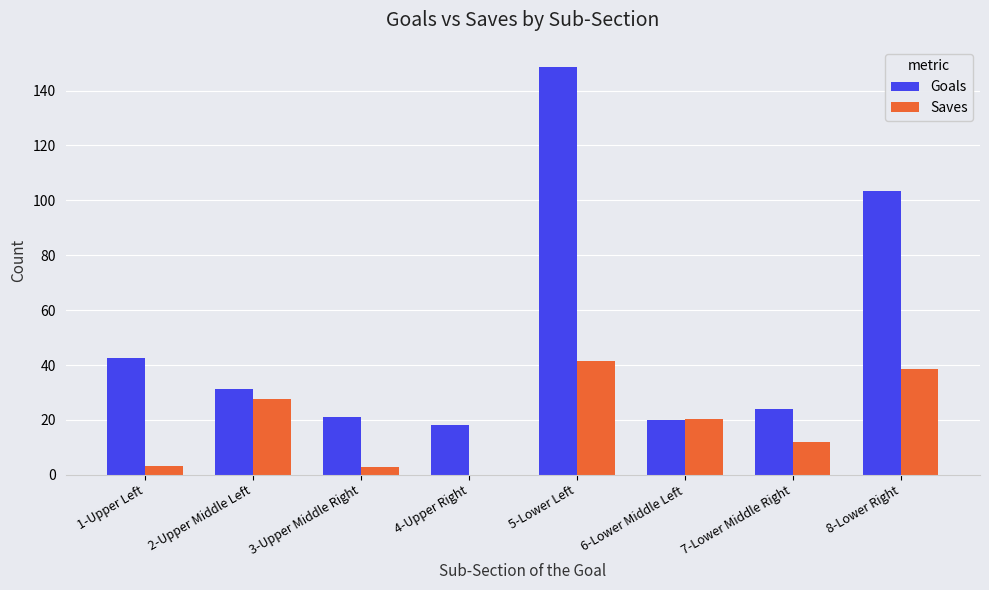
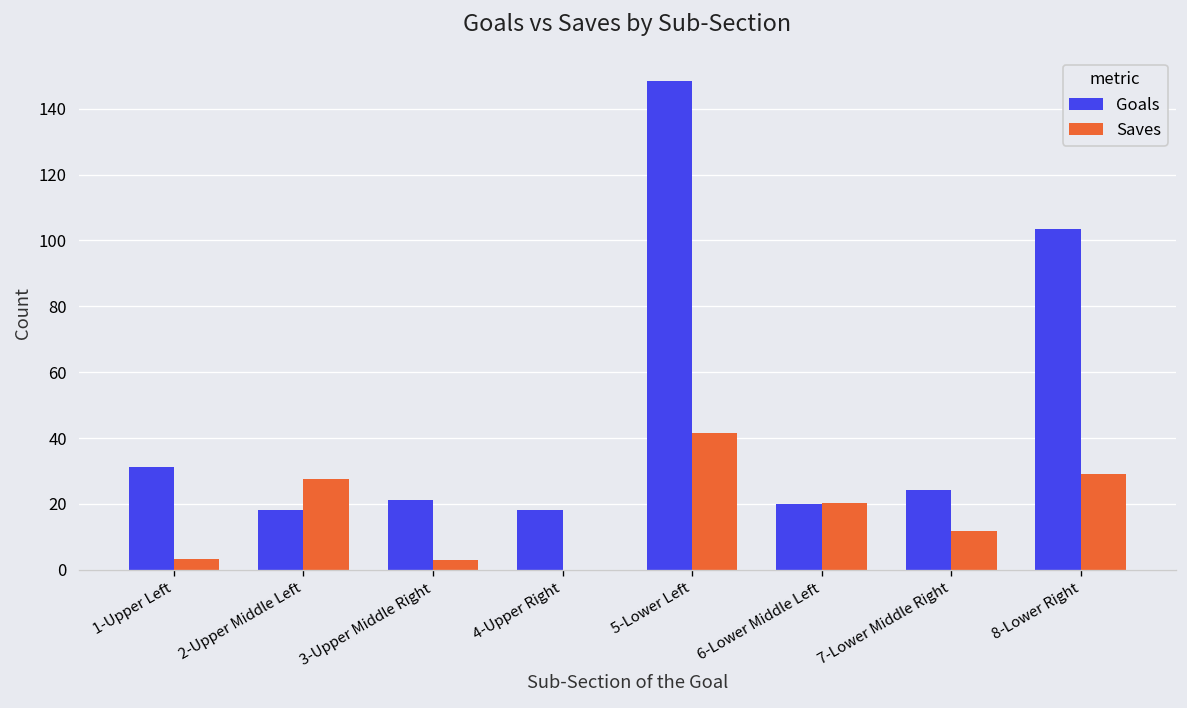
  {
    "Goals": {
-     "1-Upper Left": 43,
-     "2-Upper Middle Left": 31,
+     "1-Upper Left": 31,
+     "2-Upper Middle Left": 18,
      "3-Upper Middle Right": 21,
      "4-Upper Right": 18,
      "5-Lower Left": 149,
      "6-Lower Middle Left": 20,
      "7-Lower Middle Right": 24,
      "8-Lower Right": 104
    },
    "Saves": {
      "1-Upper Left": 3,
      "2-Upper Middle Left": 28,
      "3-Upper Middle Right": 3,
      "4-Upper Right": 0,
      "5-Lower Left": 42,
      "6-Lower Middle Left": 20,
      "7-Lower Middle Right": 12,
-     "8-Lower Right": 39
+     "8-Lower Right": 29
    }
  }
